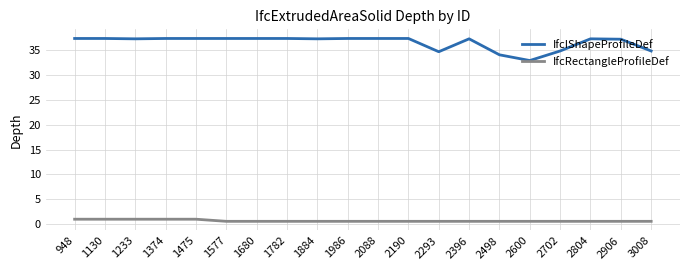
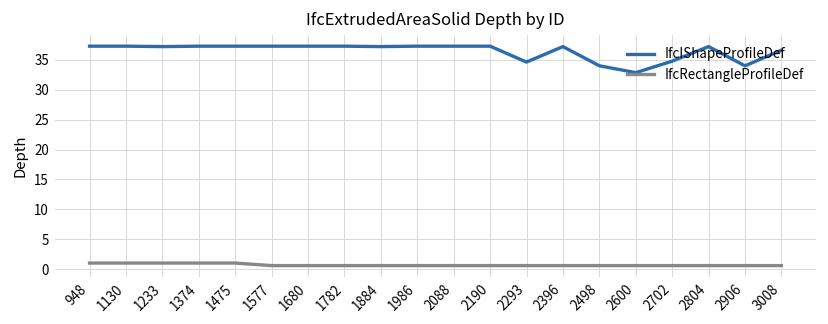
  {
    "IfcIShapeProfileDef": {
      "948": 37,
      "1130": 37,
      "1233": 37,
      "1374": 37,
      "1475": 37,
      "1577": 37,
      "1680": 37,
      "1782": 37,
      "1884": 37,
      "1986": 37,
      "2088": 37,
      "2190": 37,
      "2293": 35,
      "2396": 37,
      "2498": 34,
      "2600": 33,
      "2702": 35,
      "2804": 37,
-     "2906": 37,
-     "3008": 35
+     "2906": 34,
+     "3008": 37
    },
    "IfcRectangleProfileDef": {
      "948": 1,
      "1130": 1,
      "1233": 1,
      "1374": 1,
      "1475": 1,
      "1577": 1,
      "1680": 1,
      "1782": 1,
      "1884": 1,
      "1986": 1,
      "2088": 1,
      "2190": 1,
      "2293": 1,
      "2396": 1,
      "2498": 1,
      "2600": 1,
      "2702": 1,
      "2804": 1,
      "2906": 1,
      "3008": 1
    }
  }
